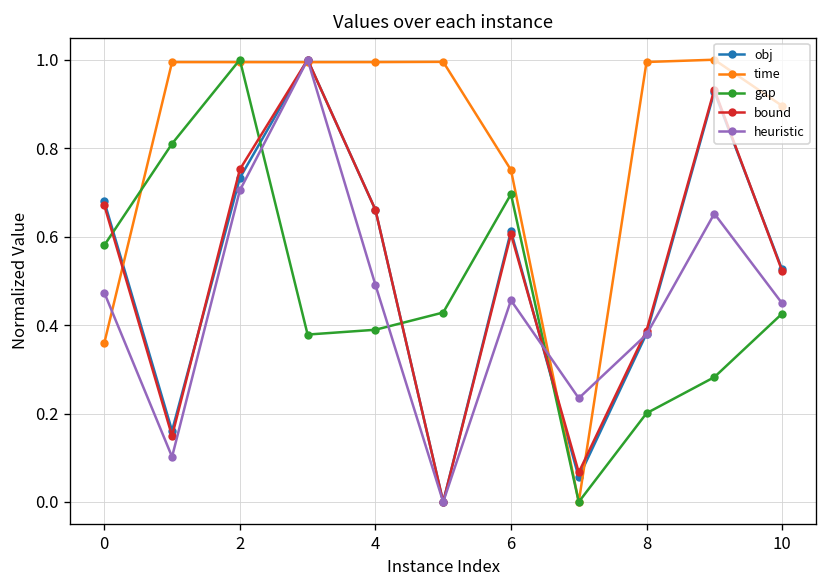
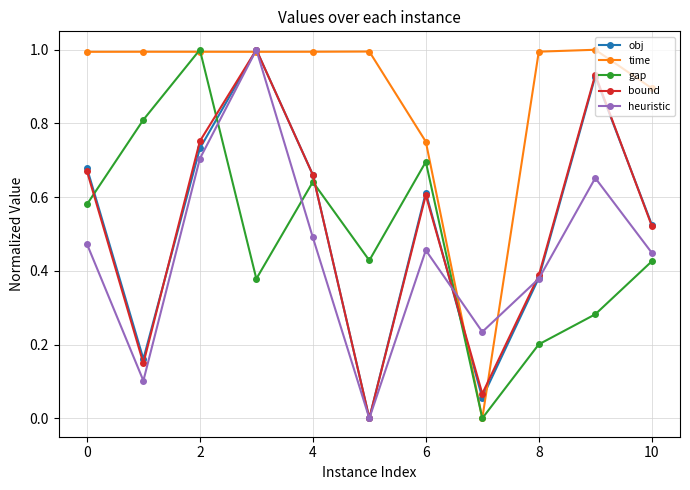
  {
    "obj": {
      "0": 0.68,
      "2": 0.73,
      "6": 0.61
    },
    "time": {
-     "0": 0.36,
+     "0": 0.99,
      "4": 0.99,
      "6": 0.75,
      "8": 0.99
    },
    "gap": {
      "0": 0.58,
-     "4": 0.39,
+     "4": 0.64,
      "6": 0.70,
      "8": 0.20,
      "10": 0.43
    },
    "bound": {
      "0": 0.67,
      "2": 0.75,
      "6": 0.61,
      "8": 0.39
    },
    "heuristic": {
      "0": 0.47,
      "2": 0.70,
      "4": 0.49,
      "6": 0.46,
      "10": 0.45
    }
  }
